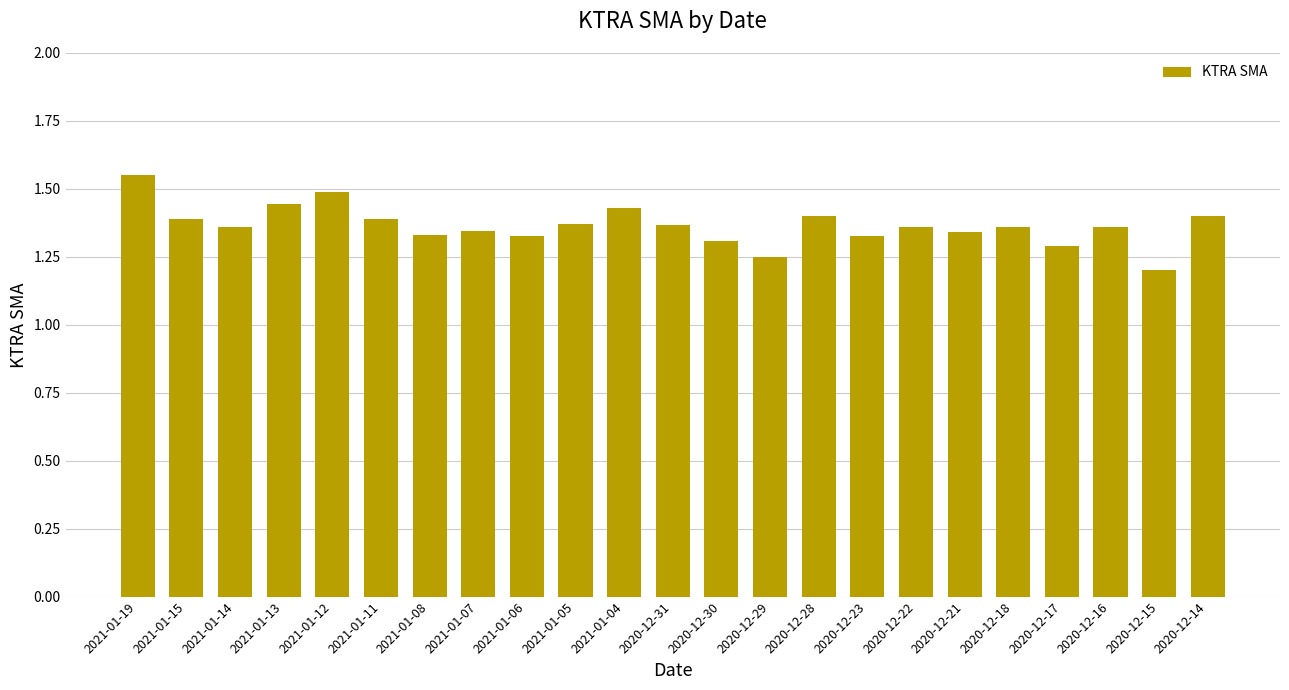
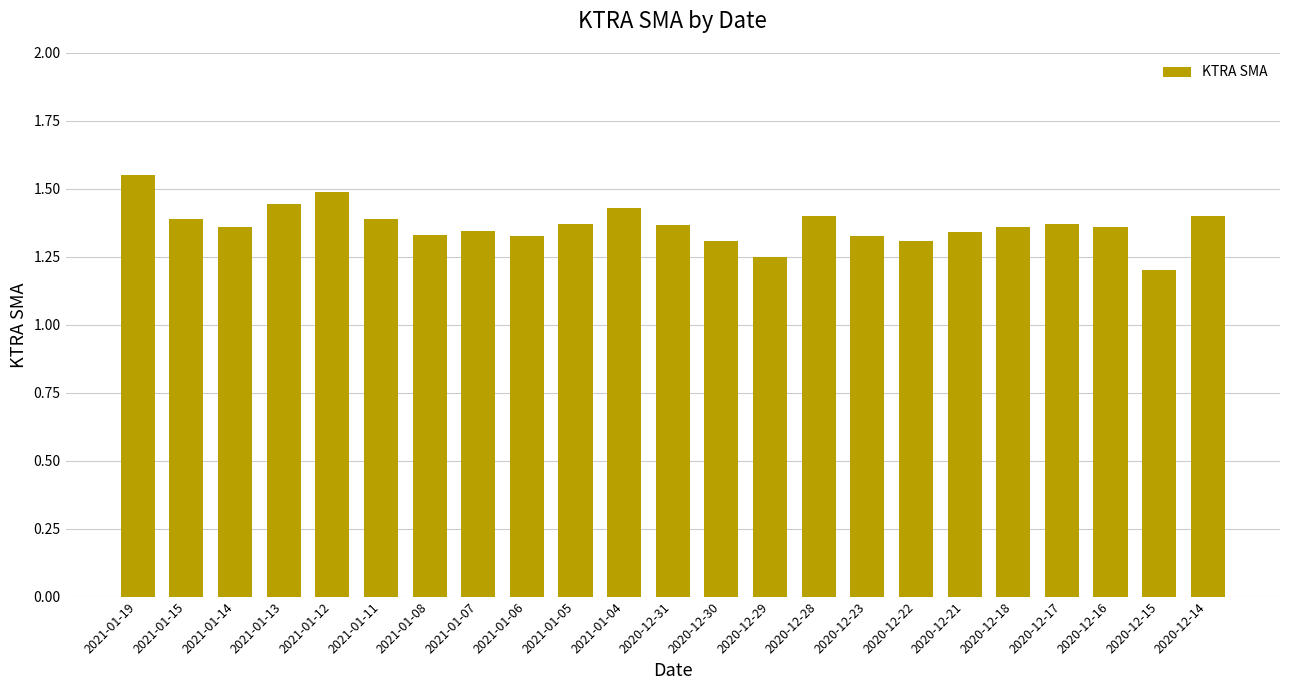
  {
    "2021-01-19": 1.55,
    "2021-01-15": 1.39,
    "2021-01-14": 1.36,
    "2021-01-13": 1.45,
    "2021-01-12": 1.49,
    "2021-01-11": 1.39,
    "2021-01-08": 1.33,
    "2021-01-07": 1.35,
    "2021-01-06": 1.33,
    "2021-01-05": 1.37,
    "2021-01-04": 1.43,
    "2020-12-31": 1.37,
    "2020-12-30": 1.31,
    "2020-12-29": 1.25,
    "2020-12-28": 1.40,
    "2020-12-23": 1.33,
-   "2020-12-22": 1.36,
+   "2020-12-22": 1.31,
    "2020-12-21": 1.34,
    "2020-12-18": 1.36,
-   "2020-12-17": 1.29,
+   "2020-12-17": 1.37,
    "2020-12-16": 1.36,
    "2020-12-15": 1.20,
    "2020-12-14": 1.40
  }
